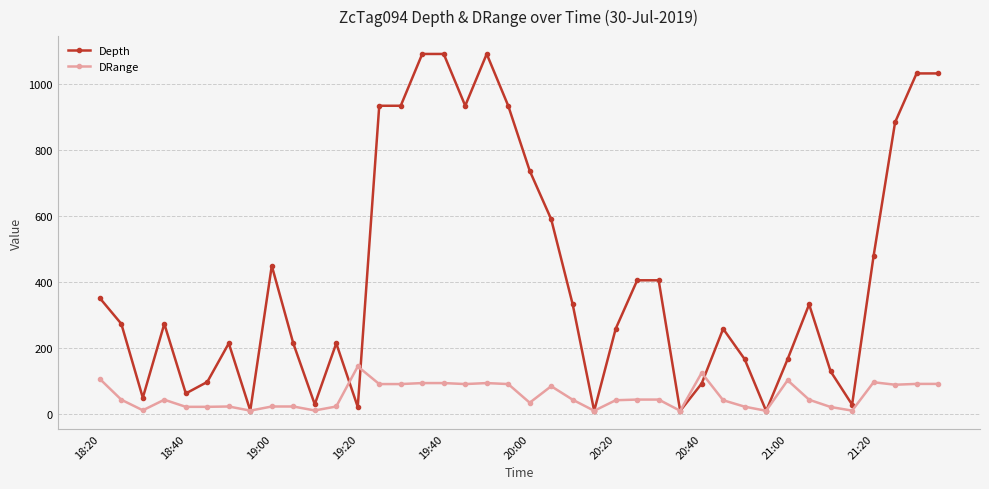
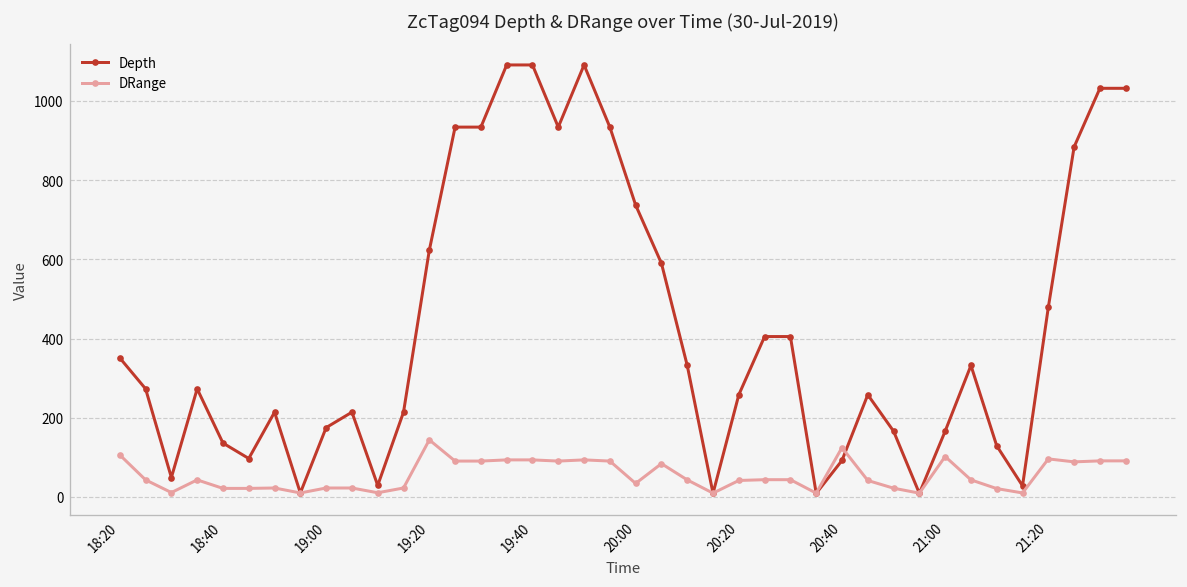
  {
    "Depth": {
      "18:20": 350,
-     "18:40": 60,
-     "19:00": 450,
-     "19:20": 20,
+     "18:40": 140,
+     "19:00": 180,
+     "19:20": 620,
      "19:40": 1090,
      "20:00": 740,
      "20:20": 260,
      "20:40": 90,
      "21:00": 170,
      "21:20": 480
    },
    "DRange": {
      "18:20": 110,
      "18:40": 20,
      "19:00": 20,
      "19:20": 140,
      "19:40": 90,
      "20:00": 30,
      "20:20": 40,
      "20:40": 120,
      "21:00": 100,
      "21:20": 100
    }
  }
